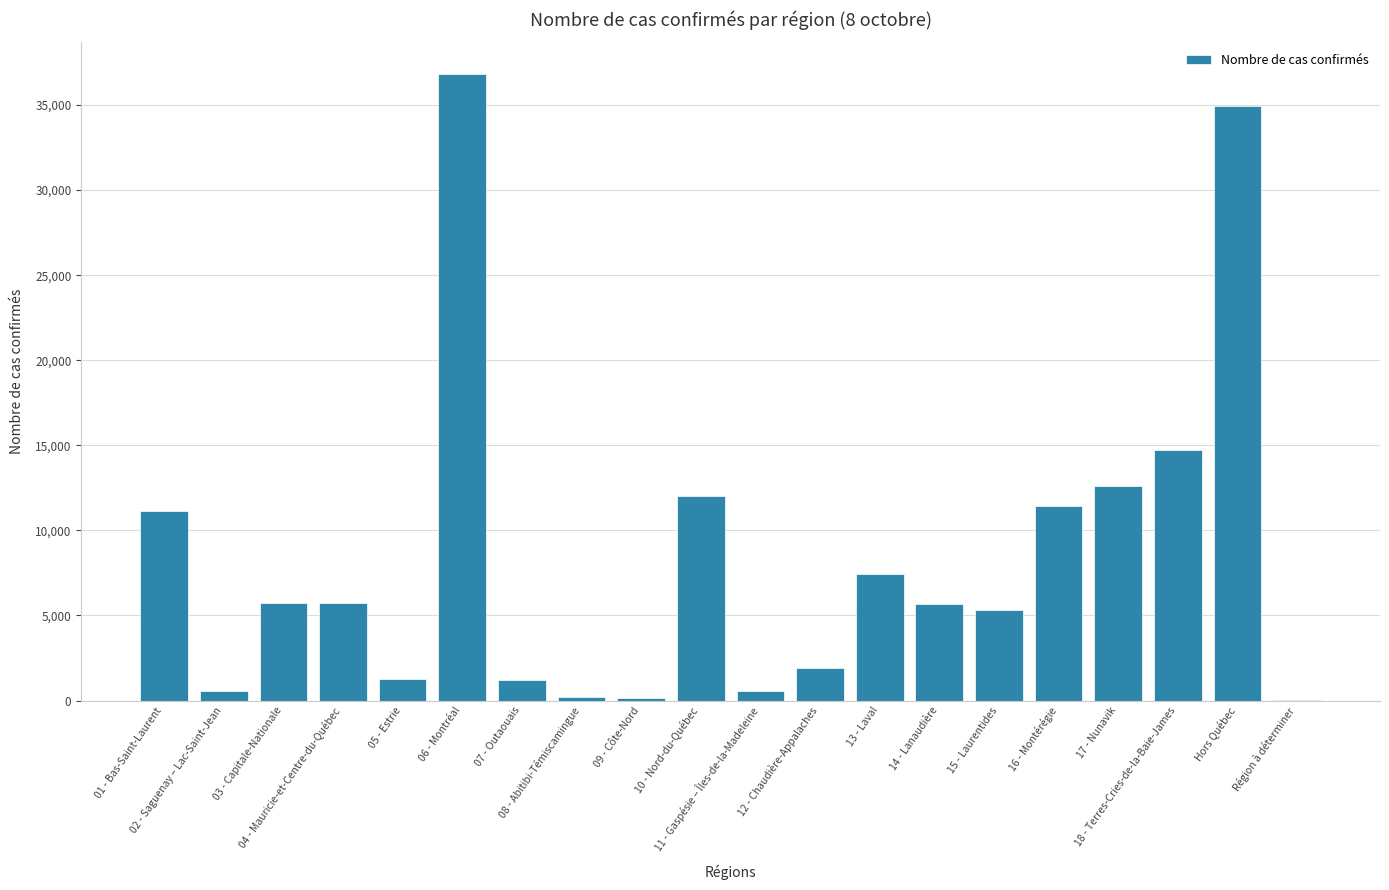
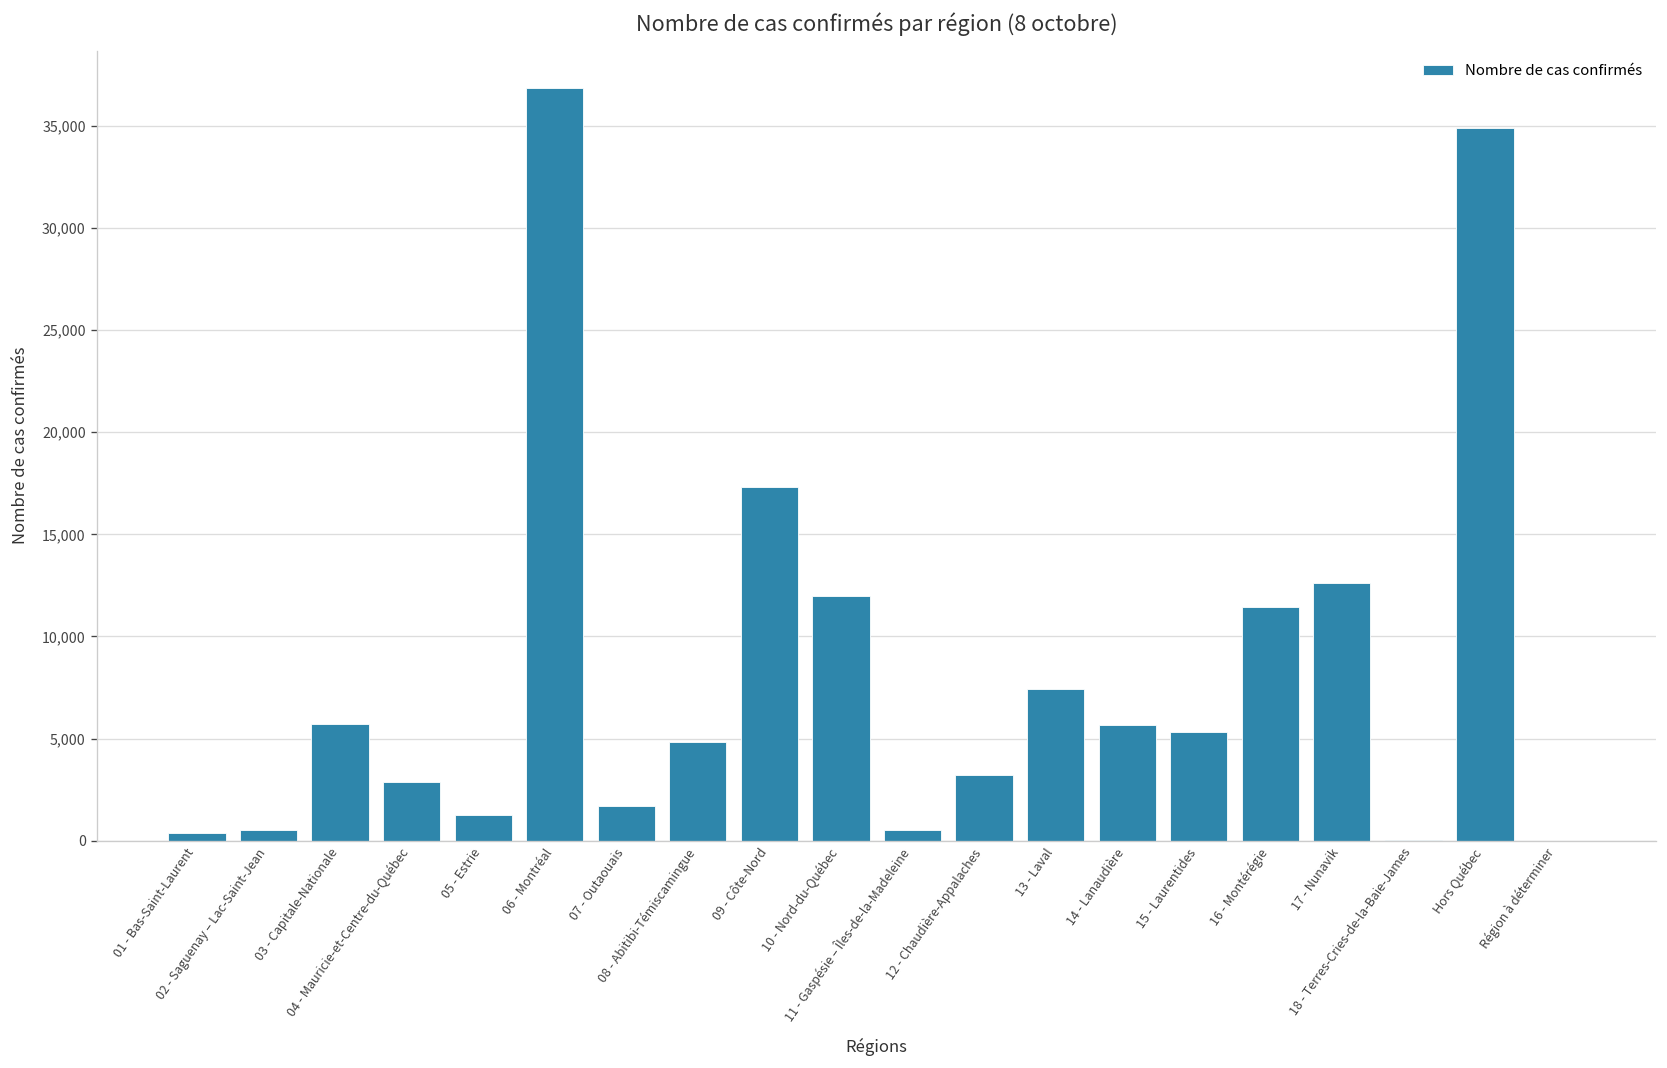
  {
-   "01 - Bas-Saint-Laurent": "11,200",
+   "01 - Bas-Saint-Laurent": "400",
    "02 - Saguenay – Lac-Saint-Jean": "500",
    "03 - Capitale-Nationale": "5,700",
-   "04 - Mauricie-et-Centre-du-Québec": "5,700",
+   "04 - Mauricie-et-Centre-du-Québec": "2,900",
    "05 - Estrie": "1,300",
    "06 - Montréal": "36,800",
-   "07 - Outaouais": "1,200",
-   "08 - Abitibi-Témiscamingue": "200",
-   "09 - Côte-Nord": "200",
+   "07 - Outaouais": "1,700",
+   "08 - Abitibi-Témiscamingue": "4,800",
+   "09 - Côte-Nord": "17,300",
    "10 - Nord-du-Québec": "12,000",
    "11 - Gaspésie – Îles-de-la-Madeleine": "500",
-   "12 - Chaudière-Appalaches": "1,900",
+   "12 - Chaudière-Appalaches": "3,200",
    "13 - Laval": "7,400",
    "14 - Lanaudière": "5,700",
    "15 - Laurentides": "5,300",
    "16 - Montérégie": "11,400",
    "17 - Nunavik": "12,600",
-   "18 - Terres-Cries-de-la-Baie-James": "14,700",
+   "18 - Terres-Cries-de-la-Baie-James": "0",
    "Hors Québec": "34,900"
  }
